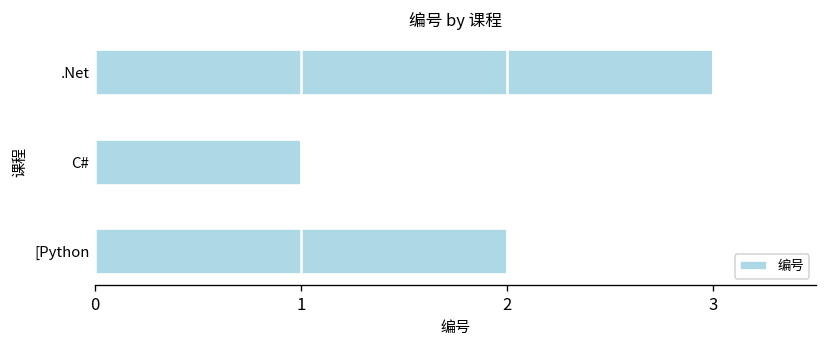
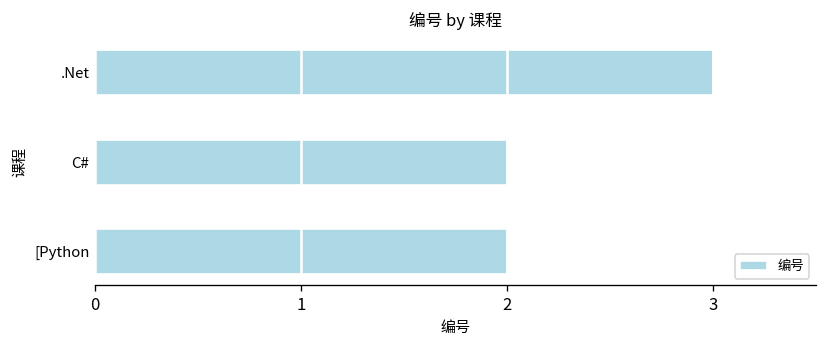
  {
    ".Net": 3,
-   "C#": 1,
+   "C#": 2,
    "[Python": 2
  }
